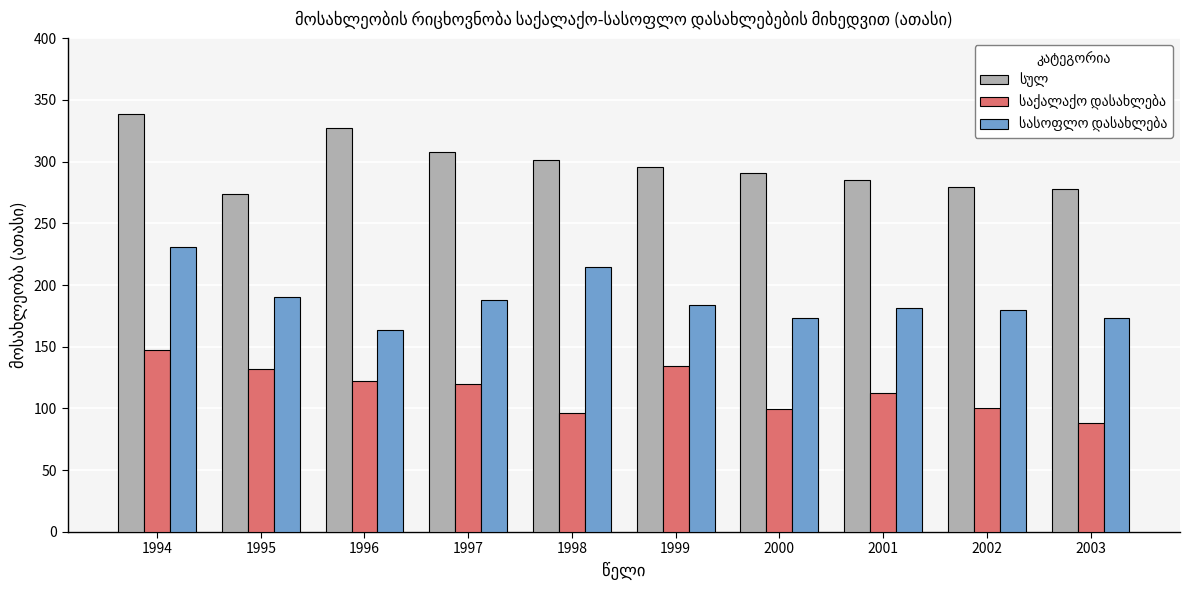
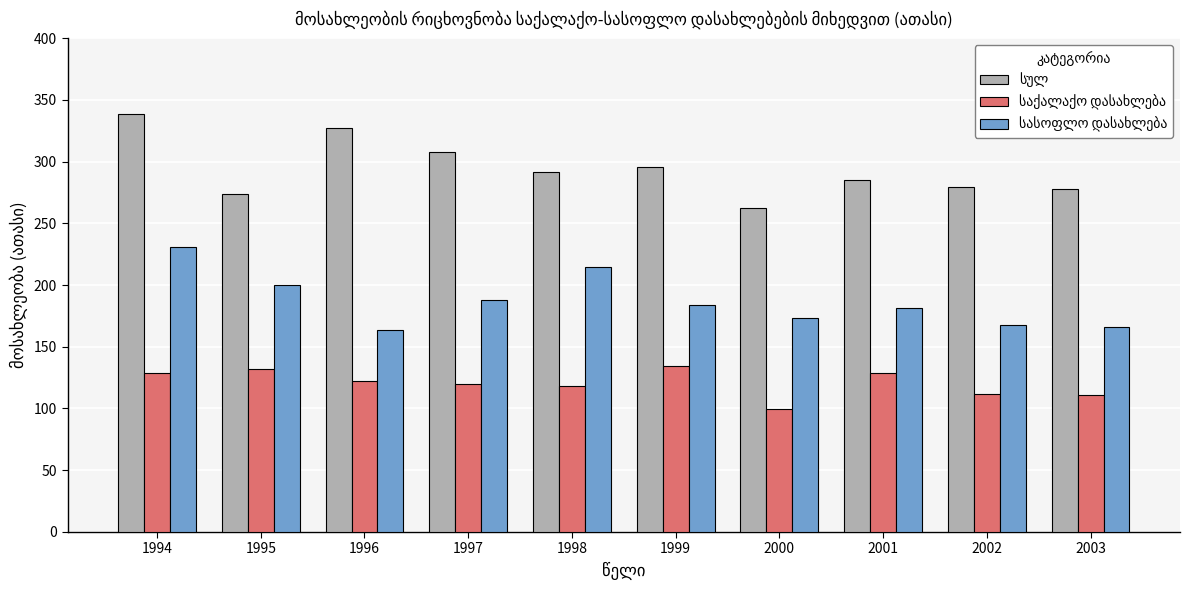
  {
    "სულ": {
      "1994": 338,
      "1995": 274,
      "1996": 327,
      "1997": 308,
-     "1998": 301,
+     "1998": 292,
      "1999": 295,
-     "2000": 291,
+     "2000": 263,
      "2001": 285,
      "2002": 279,
      "2003": 278
    },
    "საქალაქო დასახლება": {
-     "1994": 147,
+     "1994": 129,
      "1995": 132,
      "1996": 122,
      "1997": 120,
-     "1998": 96,
+     "1998": 118,
      "1999": 134,
      "2000": 100,
-     "2001": 112,
-     "2002": 101,
-     "2003": 88
+     "2001": 128,
+     "2002": 112,
+     "2003": 111
    },
    "სასოფლო დასახლება": {
      "1994": 231,
-     "1995": 190,
+     "1995": 200,
      "1996": 163,
      "1997": 188,
      "1998": 215,
      "1999": 184,
      "2000": 173,
      "2001": 181,
-     "2002": 180,
-     "2003": 173
+     "2002": 167,
+     "2003": 166
    }
  }
